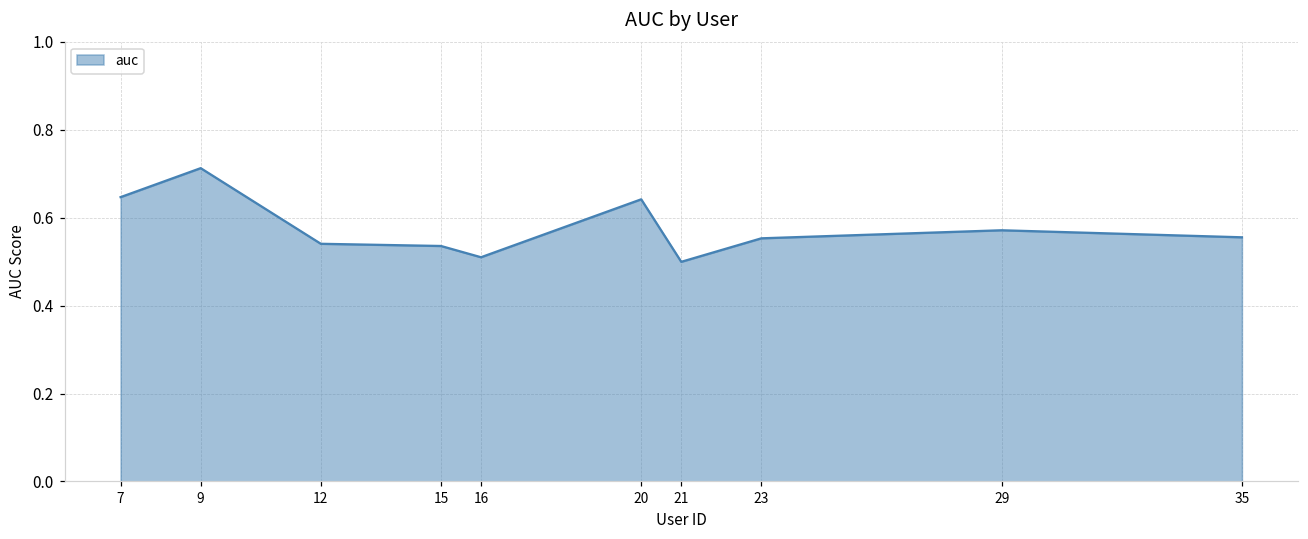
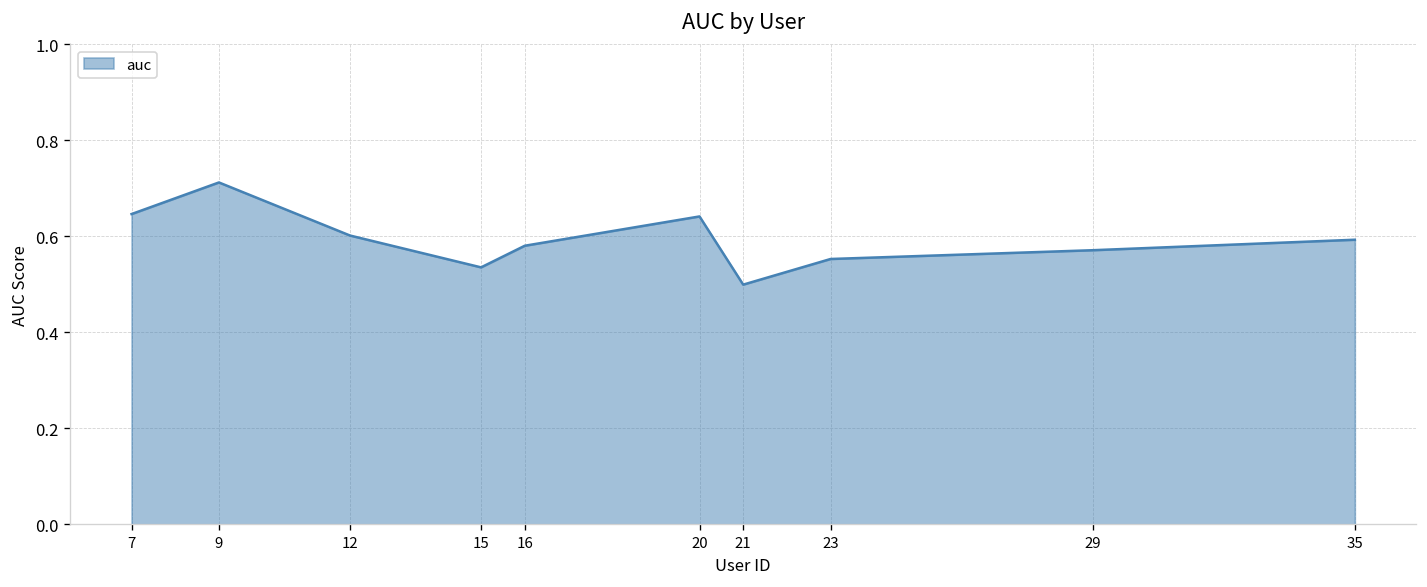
  {
    "7": 0.65,
    "9": 0.71,
-   "12": 0.54,
+   "12": 0.60,
    "15": 0.54,
-   "16": 0.51,
+   "16": 0.58,
    "20": 0.64,
    "21": 0.50,
    "23": 0.55,
    "29": 0.57,
-   "35": 0.56
+   "35": 0.59
  }
